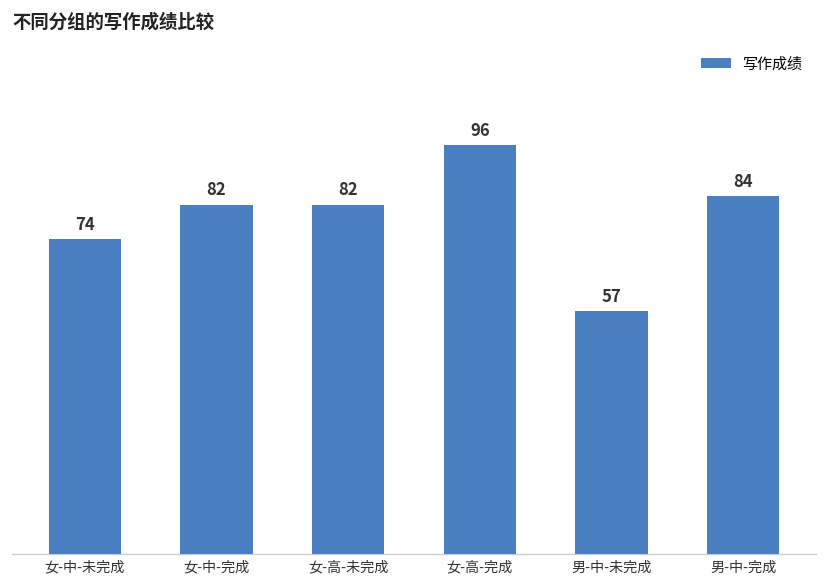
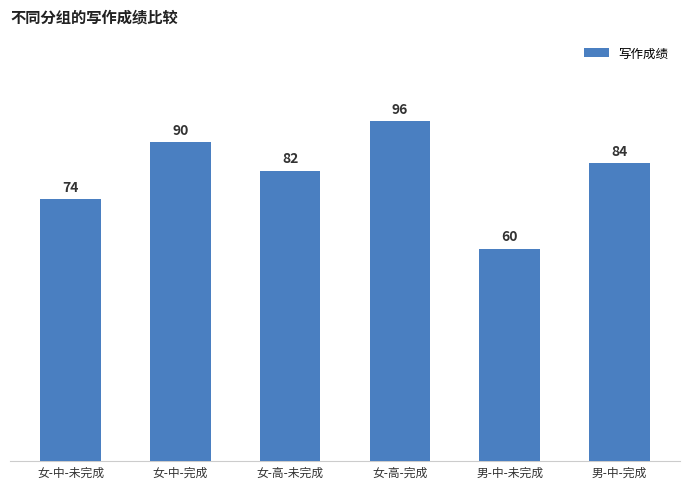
  {
    "女-中-未完成": 74,
-   "女-中-完成": 82,
+   "女-中-完成": 90,
    "女-高-未完成": 82,
    "女-高-完成": 96,
-   "男-中-未完成": 57,
+   "男-中-未完成": 60,
    "男-中-完成": 84
  }
